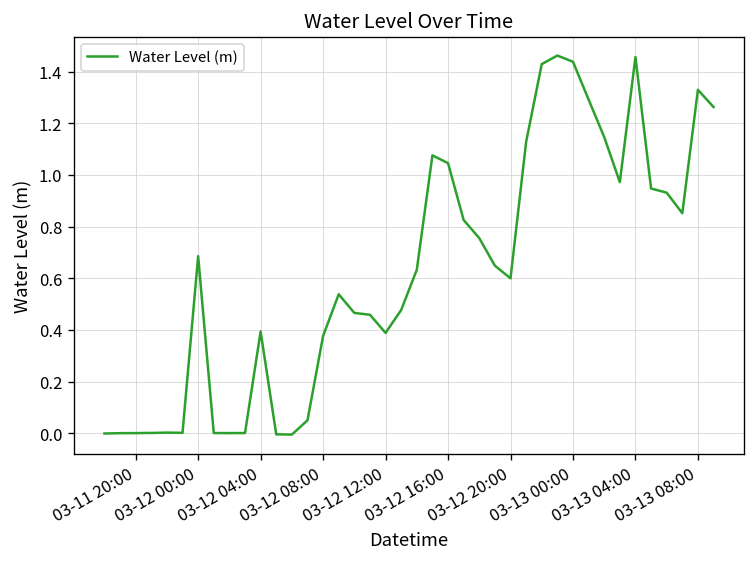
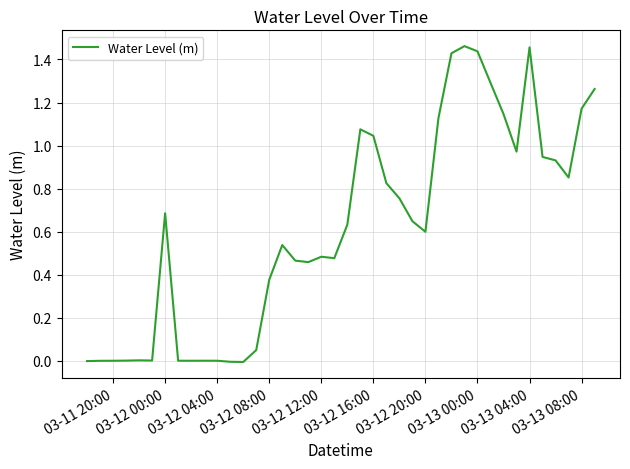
  {
    "03-11 20:00": 0.00,
    "03-12 00:00": 0.69,
-   "03-12 04:00": 0.39,
+   "03-12 04:00": 0.00,
    "03-12 08:00": 0.38,
-   "03-12 12:00": 0.39,
+   "03-12 12:00": 0.48,
    "03-12 16:00": 1.05,
    "03-12 20:00": 0.60,
    "03-13 00:00": 1.44,
    "03-13 04:00": 1.46,
-   "03-13 08:00": 1.33
+   "03-13 08:00": 1.17
  }
